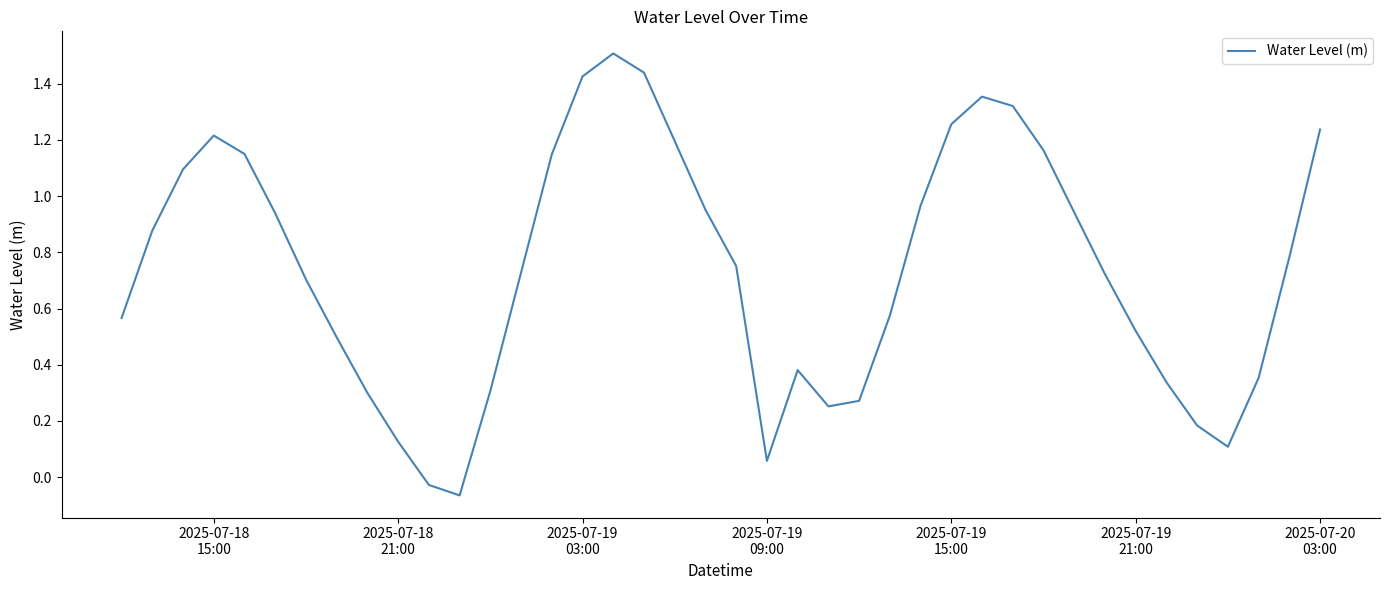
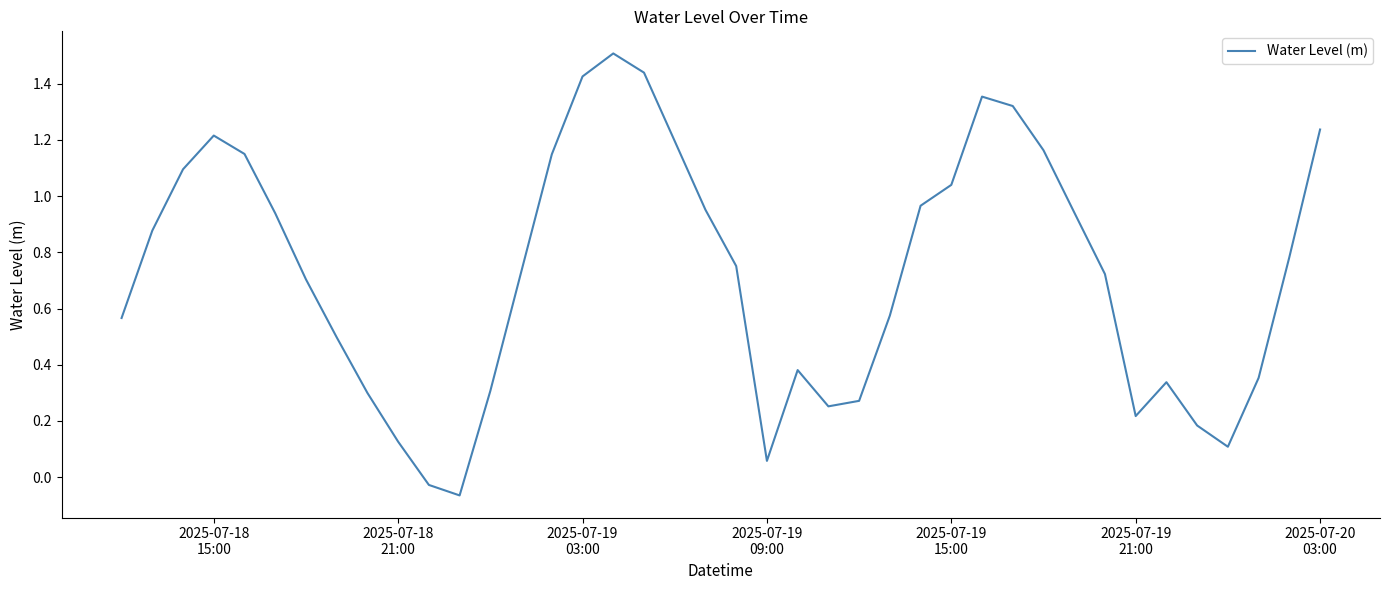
  {
    "2025-07-18 15:00": 1.22,
    "2025-07-18 21:00": 0.13,
    "2025-07-19 03:00": 1.43,
    "2025-07-19 09:00": 0.06,
-   "2025-07-19 15:00": 1.26,
-   "2025-07-19 21:00": 0.52,
+   "2025-07-19 15:00": 1.04,
+   "2025-07-19 21:00": 0.22,
    "2025-07-20 03:00": 1.24
  }
